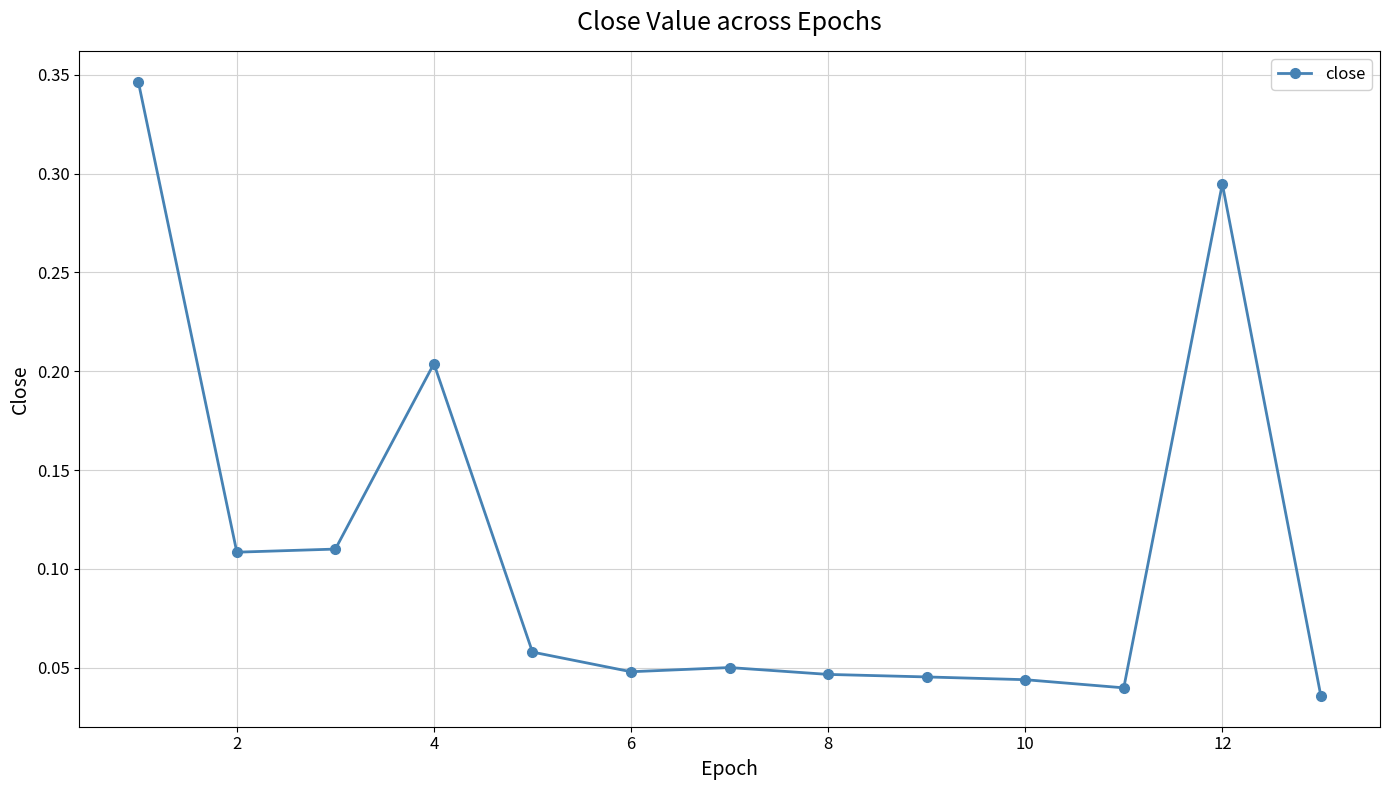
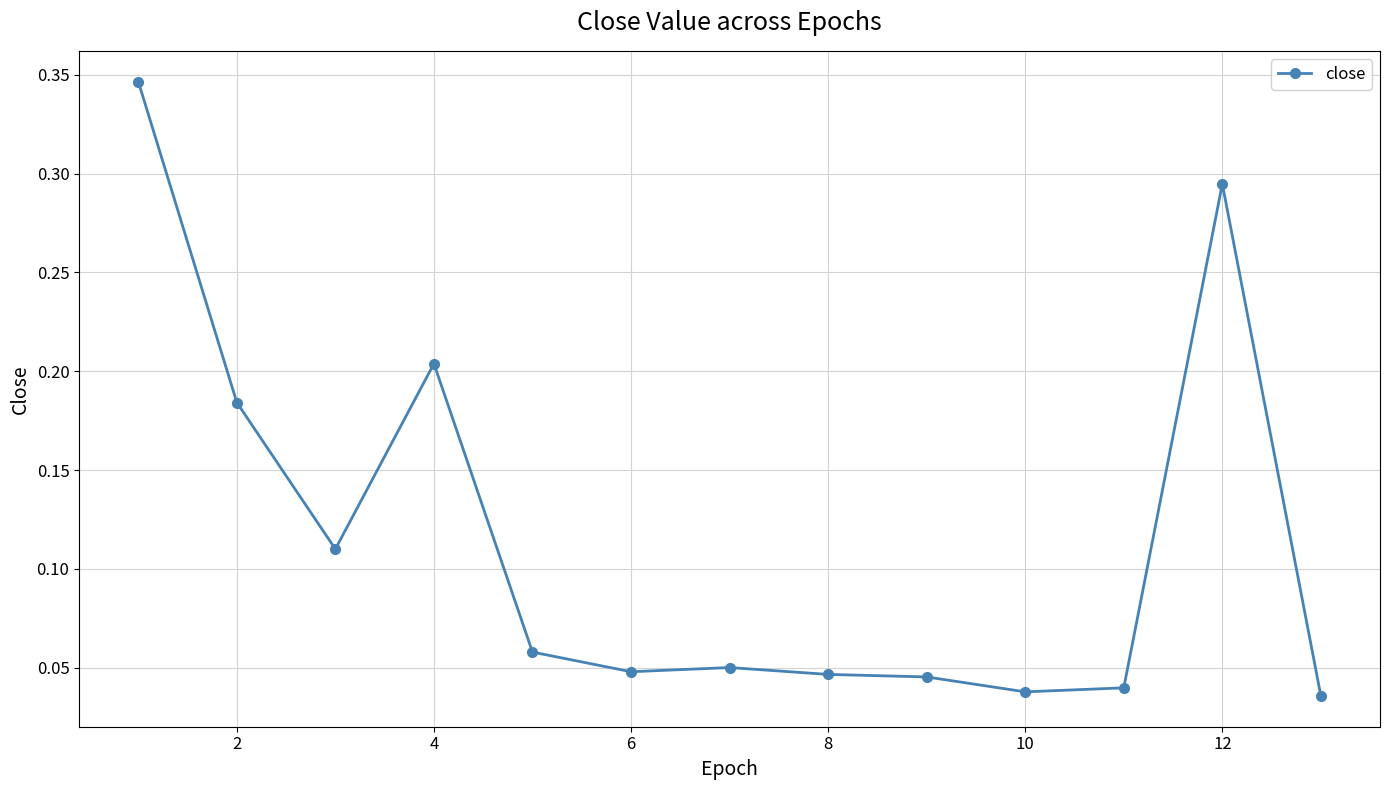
  {
-   "2": 0.108,
+   "2": 0.184,
    "4": 0.204,
    "6": 0.048,
    "8": 0.047,
-   "10": 0.044,
+   "10": 0.038,
    "12": 0.295
  }
